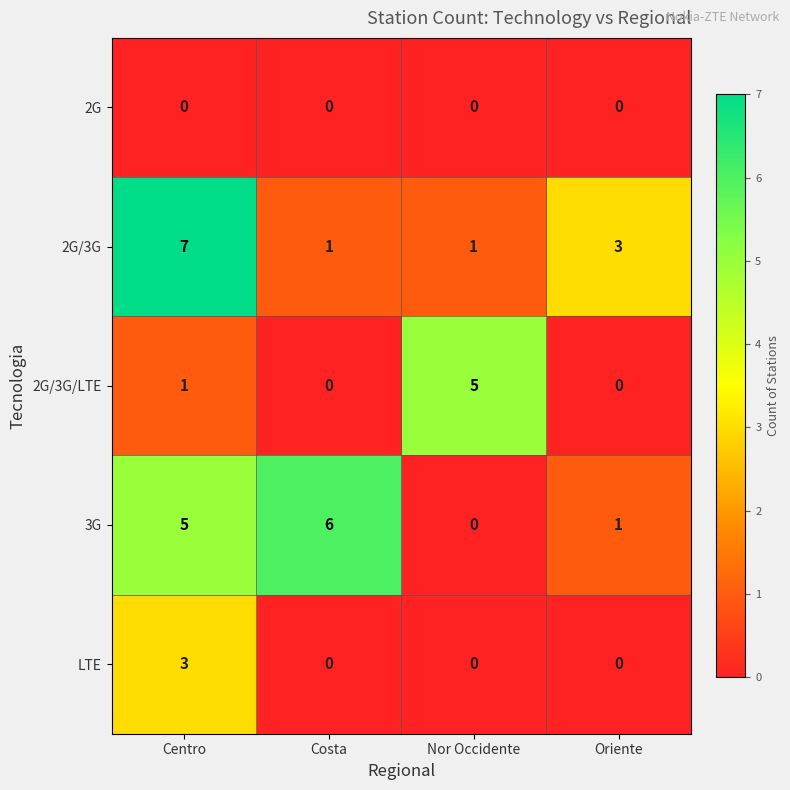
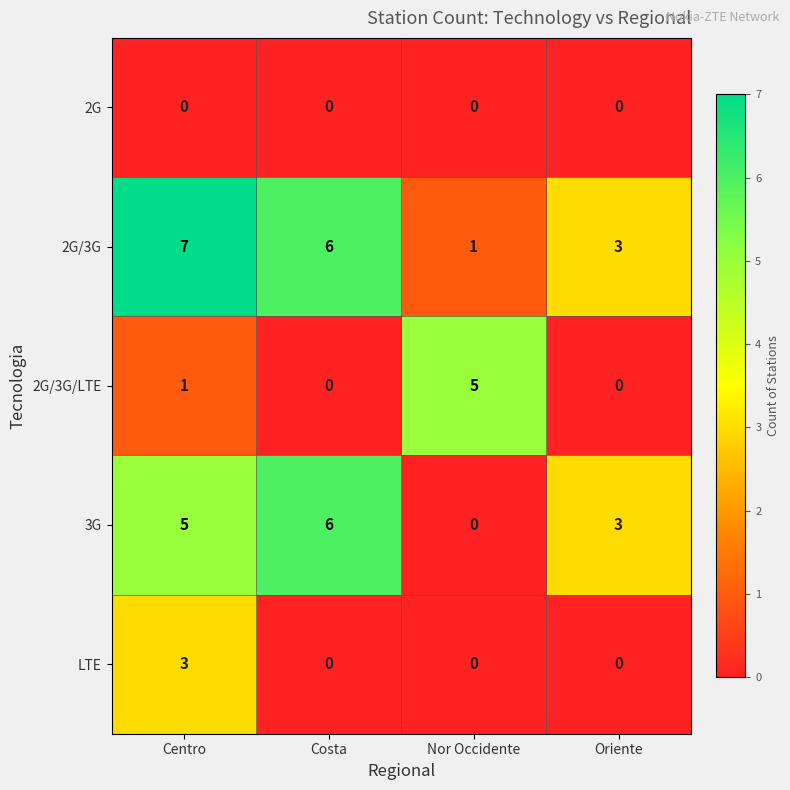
  {
    "2G": {
      "Centro": 0,
      "Costa": 0,
      "Nor Occidente": 0,
      "Oriente": 0
    },
    "2G/3G": {
      "Centro": 7,
-     "Costa": 1,
+     "Costa": 6,
      "Nor Occidente": 1,
      "Oriente": 3
    },
    "2G/3G/LTE": {
      "Centro": 1,
      "Costa": 0,
      "Nor Occidente": 5,
      "Oriente": 0
    },
    "3G": {
      "Centro": 5,
      "Costa": 6,
      "Nor Occidente": 0,
-     "Oriente": 1
+     "Oriente": 3
    },
    "LTE": {
      "Centro": 3,
      "Costa": 0,
      "Nor Occidente": 0,
      "Oriente": 0
    }
  }
